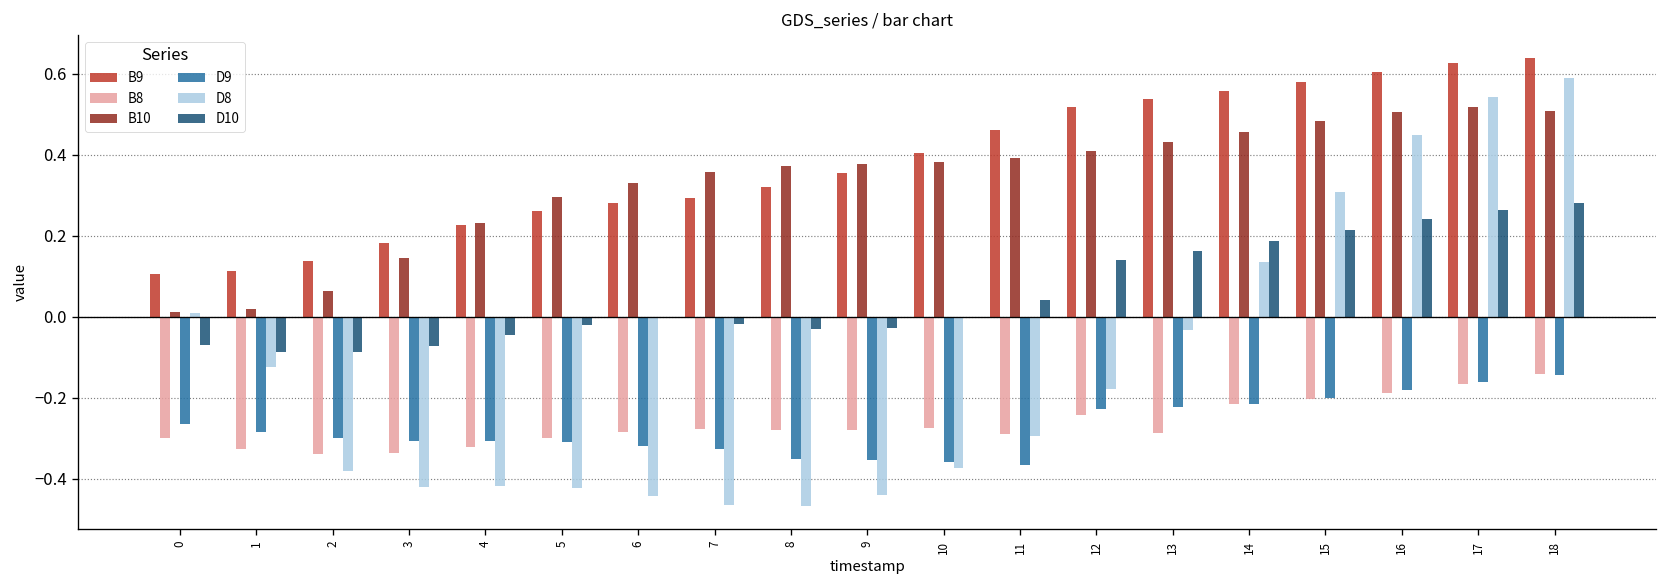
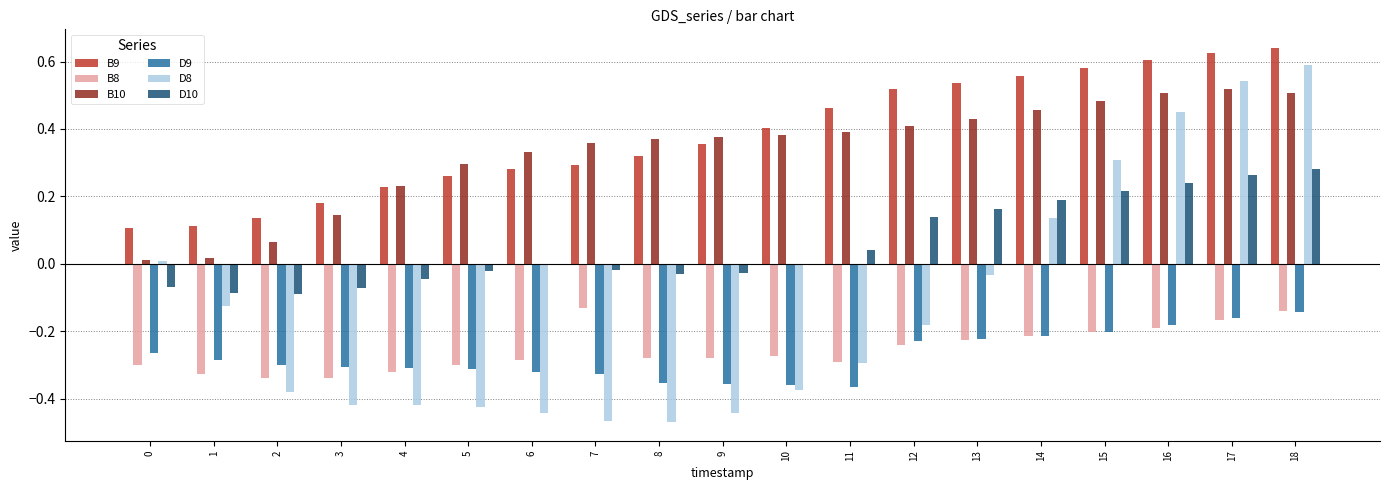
  {
    "B8": {
      "0": -0.30,
      "1": -0.33,
      "2": -0.34,
      "3": -0.34,
      "4": -0.32,
      "5": -0.30,
      "6": -0.28,
-     "7": -0.28,
+     "7": -0.13,
      "8": -0.28,
      "9": -0.28,
      "10": -0.27,
      "11": -0.29,
      "12": -0.24,
-     "13": -0.29,
+     "13": -0.23,
      "14": -0.22,
      "15": -0.20,
      "16": -0.19,
      "17": -0.17,
      "18": -0.14
    },
    "D8": {
      "0": 0.01,
      "1": -0.13,
      "2": -0.38,
      "3": -0.42,
      "4": -0.42,
      "5": -0.42,
      "6": -0.44,
      "7": -0.47,
      "8": -0.47,
      "9": -0.44,
      "10": -0.37,
      "11": -0.29,
      "12": -0.18,
      "13": -0.03,
      "14": 0.14,
      "15": 0.31,
      "16": 0.45,
      "17": 0.54,
      "18": 0.59
    }
  }
